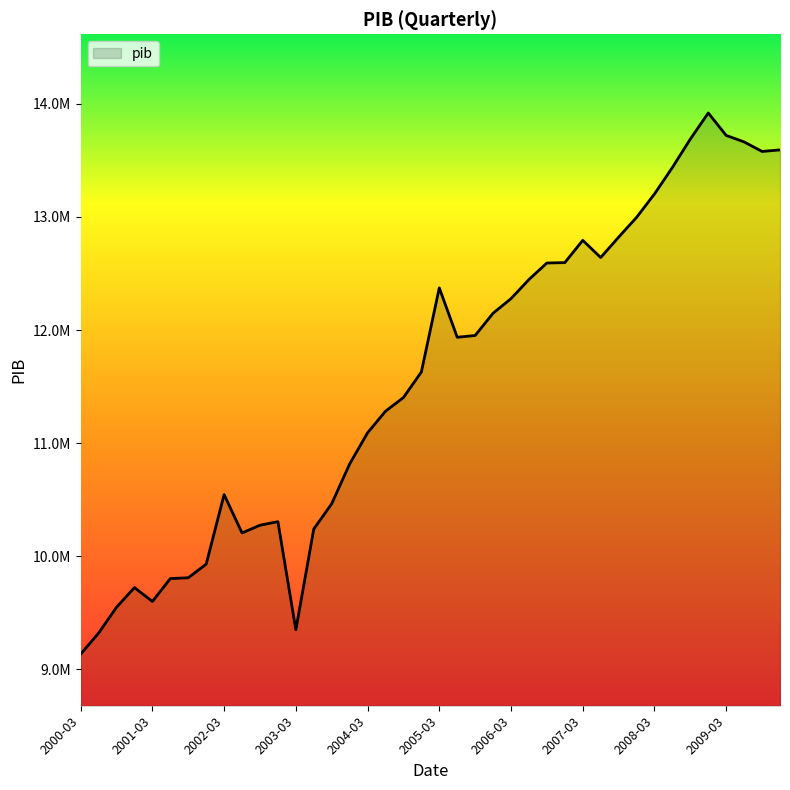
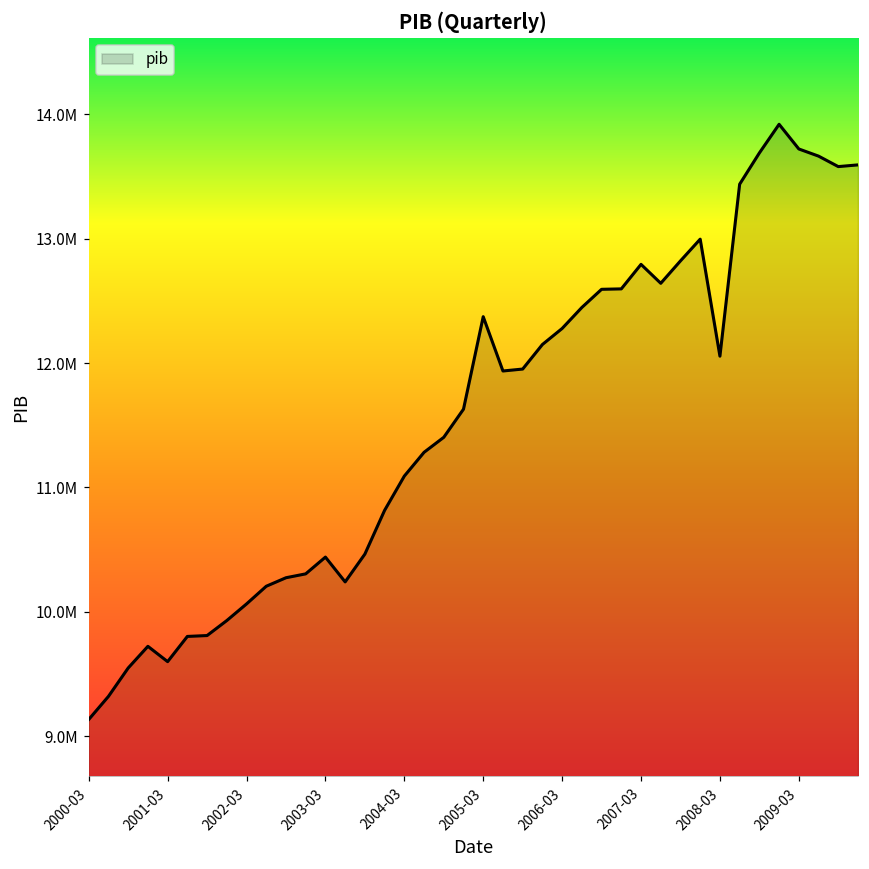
  {
    "2000-03": 9130000,
    "2001-03": 9600000,
-   "2002-03": 10550000,
-   "2003-03": 9350000,
+   "2002-03": 10060000,
+   "2003-03": 10440000,
    "2004-03": 11090000,
    "2005-03": 12370000,
    "2006-03": 12280000,
    "2007-03": 12790000,
-   "2008-03": 13200000,
+   "2008-03": 12060000,
    "2009-03": 13720000
  }
